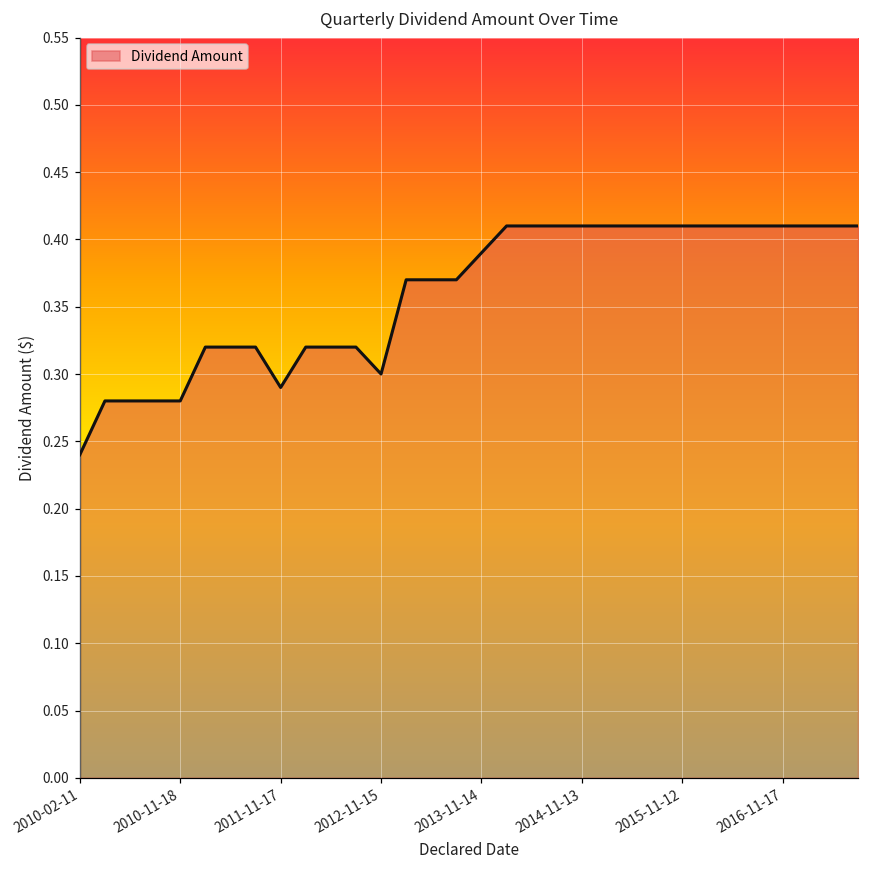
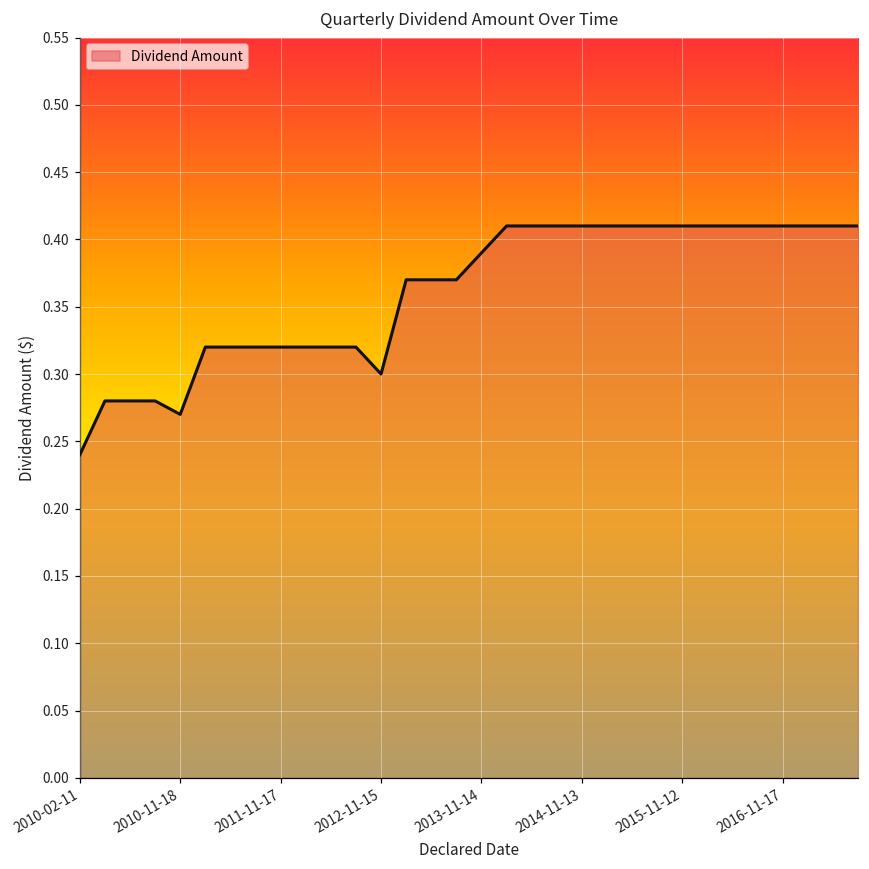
  {
-   "2010-11-18": 0.28,
-   "2011-11-17": 0.29,
+   "2010-11-18": 0.27,
+   "2011-11-17": 0.32,
    "2012-11-15": 0.30,
    "2013-11-14": 0.39,
    "2014-11-13": 0.41,
    "2015-11-12": 0.41,
    "2016-11-17": 0.41
  }
